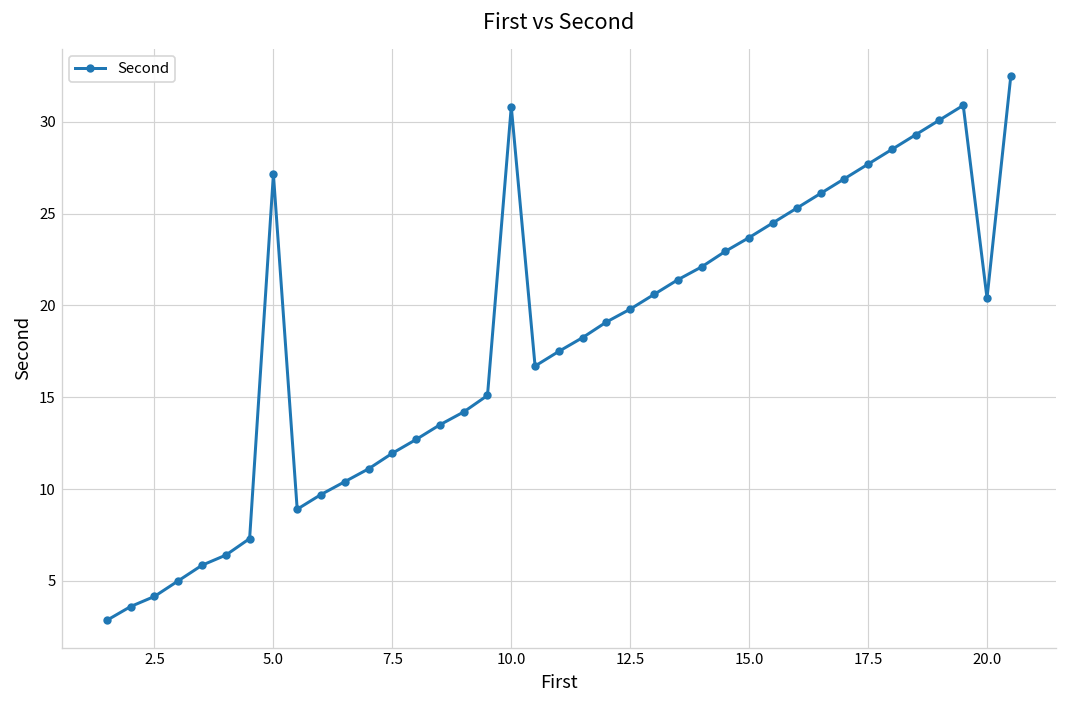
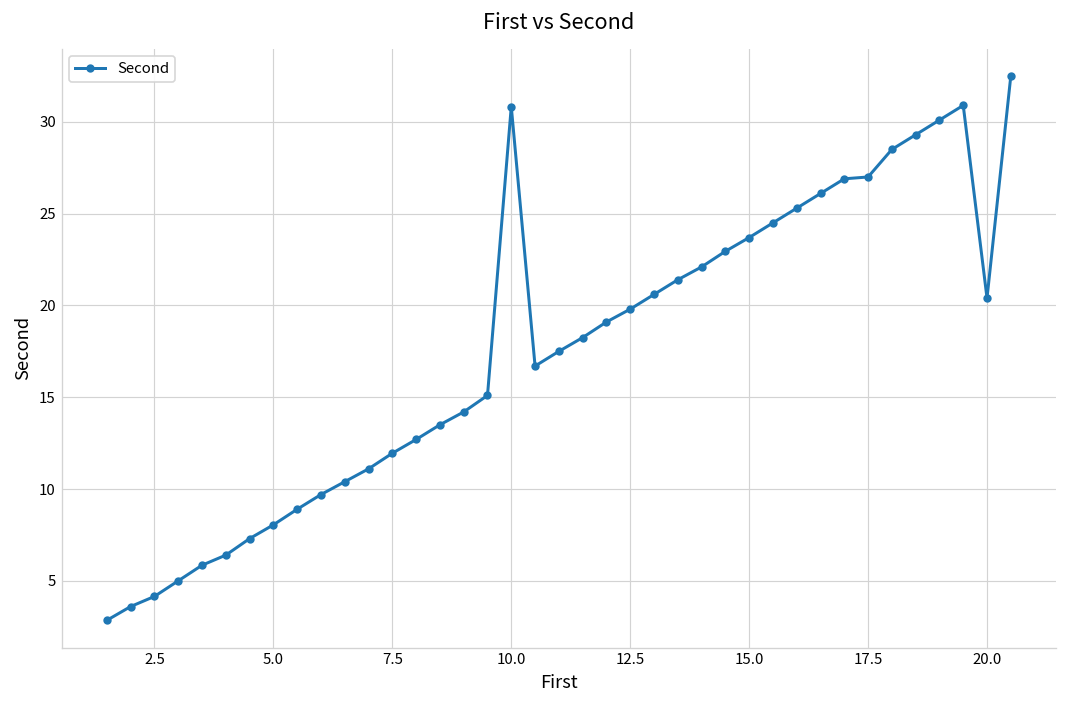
  {
    "2.5": 4.2,
-   "5.0": 27.2,
+   "5.0": 8.1,
    "7.5": 12.0,
    "10.0": 30.8,
    "12.5": 19.8,
    "15.0": 23.7,
-   "17.5": 27.7,
+   "17.5": 27.0,
    "20.0": 20.4
  }
